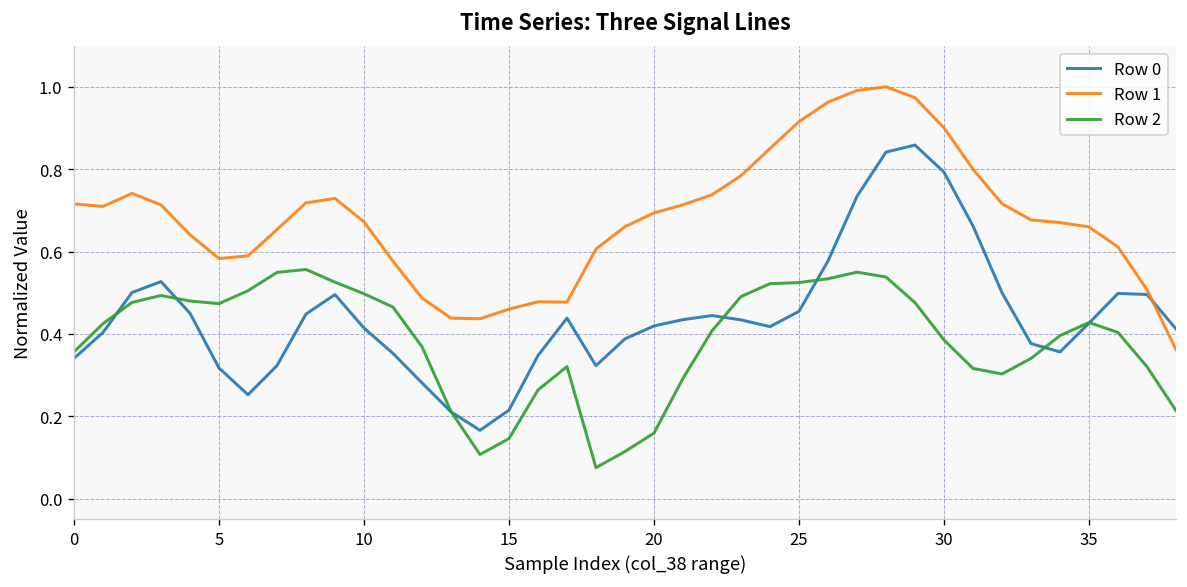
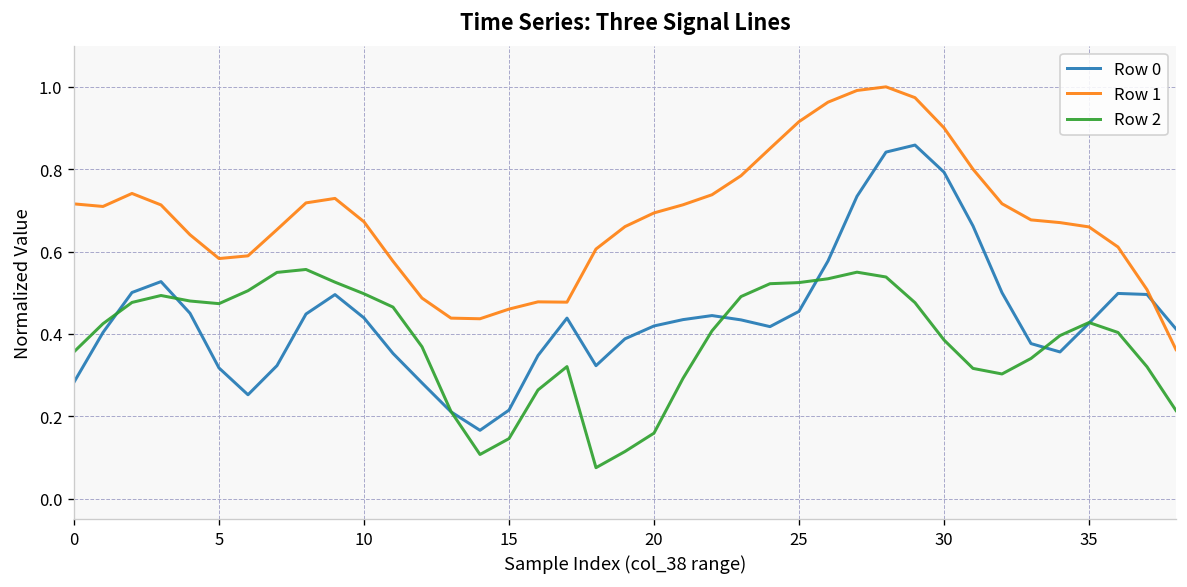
  {
    "Row 0": {
-     "0": 0.34,
+     "0": 0.28,
      "5": 0.32,
-     "10": 0.41,
+     "10": 0.44,
      "15": 0.21,
      "20": 0.42,
      "25": 0.45,
      "30": 0.79
    },
    "Row 1": {
      "0": 0.72,
      "5": 0.58,
      "10": 0.67,
      "15": 0.46,
      "20": 0.69,
      "25": 0.92,
      "30": 0.90,
      "35": 0.66
    },
    "Row 2": {
      "0": 0.36,
      "5": 0.47,
      "10": 0.50,
      "15": 0.15,
      "20": 0.16,
      "25": 0.52,
      "30": 0.39
    }
  }
